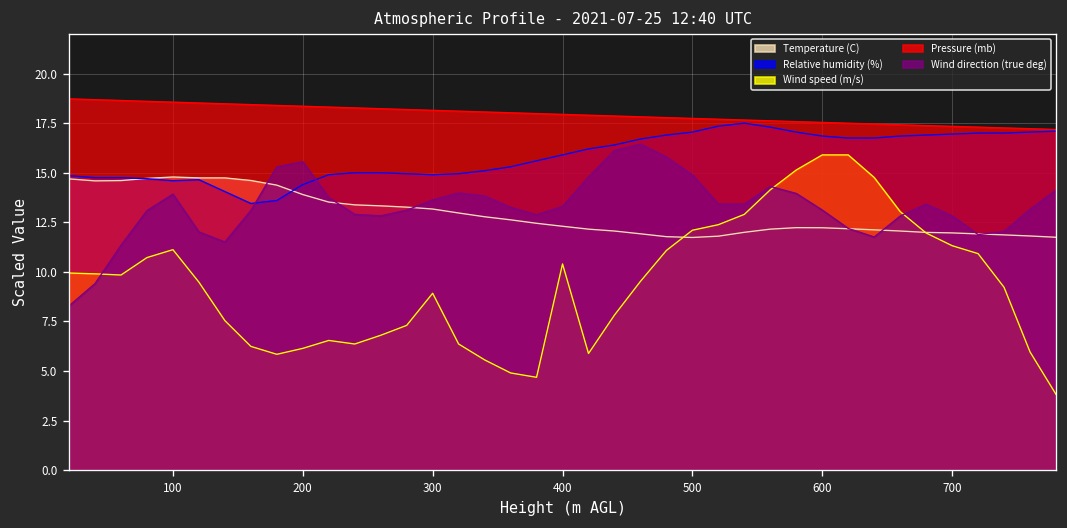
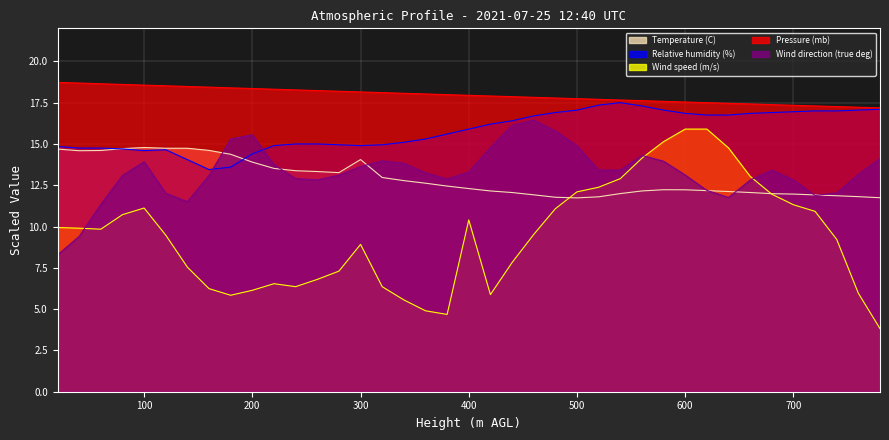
  {
    "Temperature (C)": {
      "100": 14.8,
      "200": 13.9,
-     "300": 13.2,
+     "300": 14.1,
      "400": 12.3,
      "500": 11.7,
      "600": 12.2,
      "700": 12.0
    },
    "Relative humidity (%)": {
      "100": 14.6,
      "200": 14.4,
      "300": 14.9,
      "400": 15.9,
      "500": 17.1,
      "600": 16.9,
      "700": 17.0
    },
    "Wind speed (m/s)": {
      "100": 11.1,
      "200": 6.1,
      "300": 8.9,
      "400": 10.4,
      "500": 12.1,
      "600": 15.9,
      "700": 11.3
    },
    "Pressure (mb)": {
      "100": 18.6,
      "200": 18.4,
      "300": 18.1,
      "400": 17.9,
      "500": 17.7,
      "600": 17.5,
      "700": 17.3
    },
    "Wind direction (true deg)": {
      "100": 13.9,
      "200": 15.6,
      "300": 13.6,
      "400": 13.3,
      "500": 14.9,
      "600": 13.1,
      "700": 12.8
    }
  }
